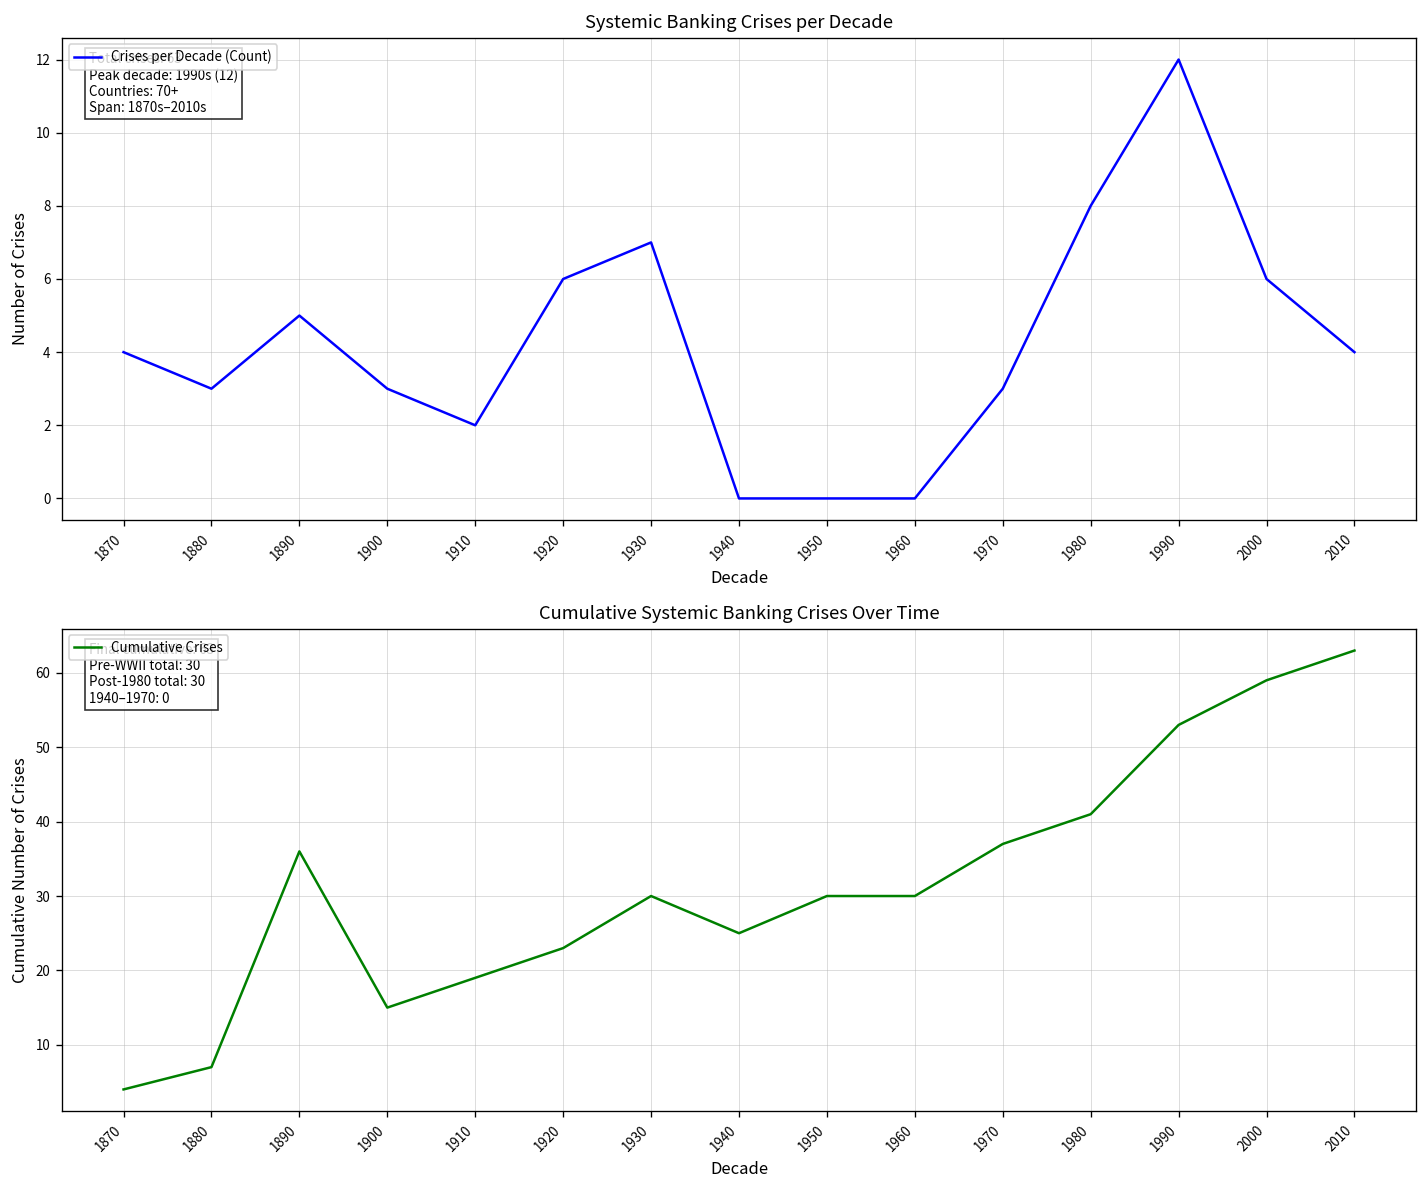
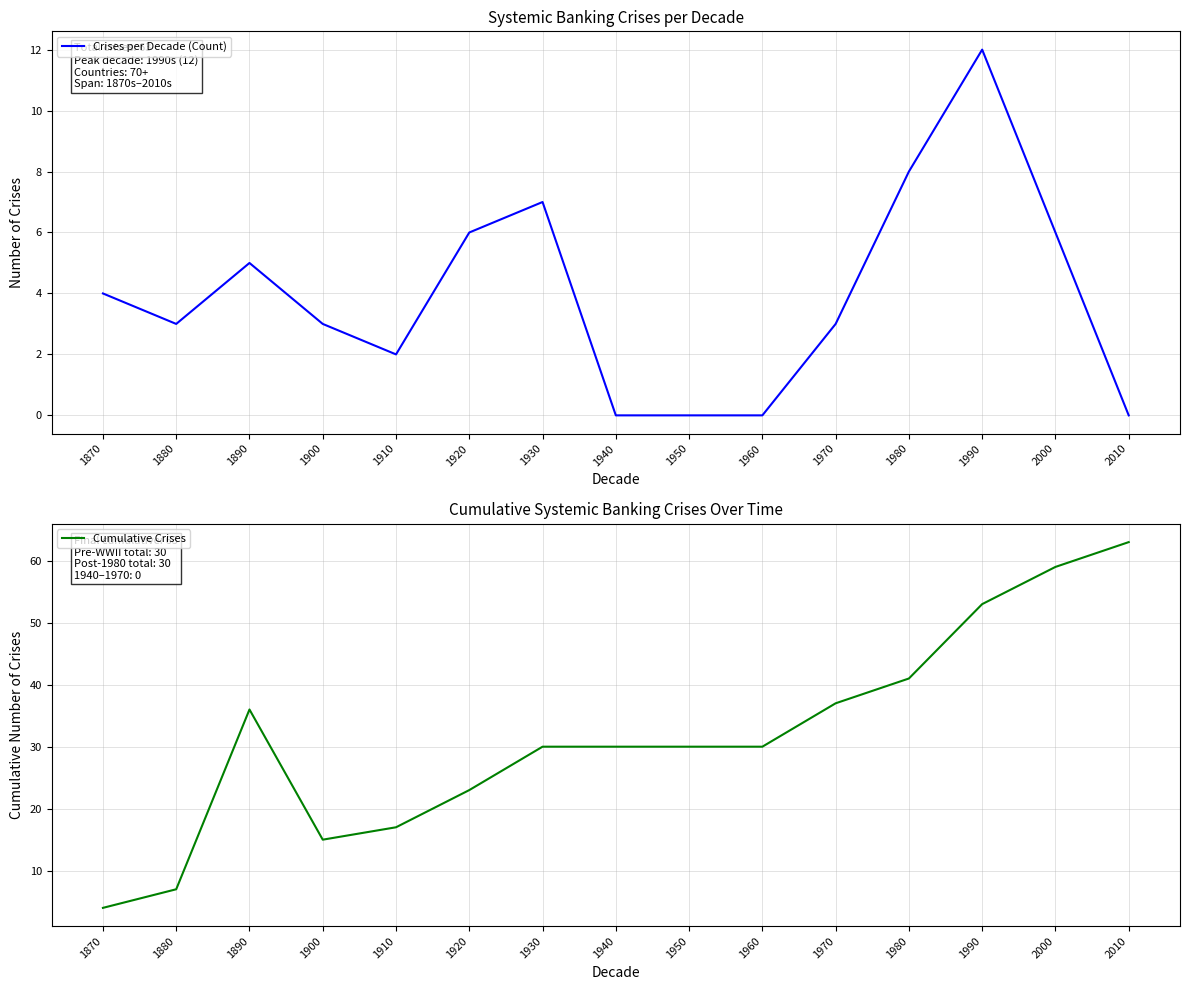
  {
    "Systemic Banking Crises per Decade": {
      "1870": 4,
      "1880": 3,
      "1890": 5,
      "1900": 3,
      "1910": 2,
      "1920": 6,
      "1930": 7,
      "1940": 0,
      "1950": 0,
      "1960": 0,
      "1970": 3,
      "1980": 8,
      "1990": 12,
      "2000": 6,
-     "2010": 4
+     "2010": 0
    },
    "Cumulative Systemic Banking Crises Over Time": {
      "1870": 4,
      "1880": 7,
      "1890": 36,
      "1900": 15,
-     "1910": 19,
+     "1910": 17,
      "1920": 23,
      "1930": 30,
-     "1940": 25,
+     "1940": 30,
      "1950": 30,
      "1960": 30,
      "1970": 37,
      "1980": 41,
      "1990": 53,
      "2000": 59,
      "2010": 63
    }
  }
